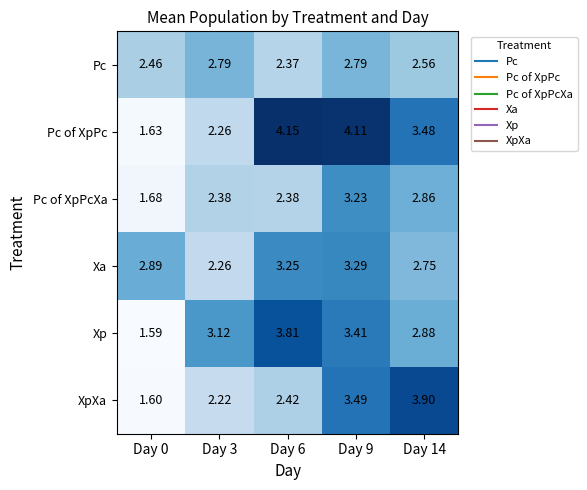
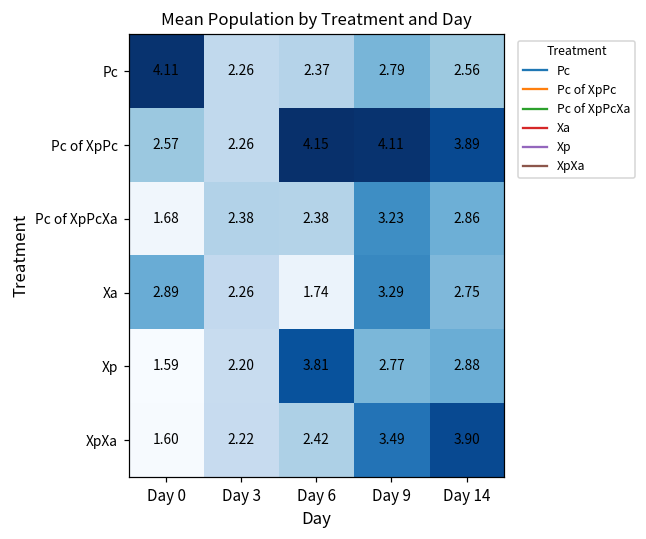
  {
    "Pc": {
-     "Day 0": 2.46,
-     "Day 3": 2.79,
+     "Day 0": 4.11,
+     "Day 3": 2.26,
      "Day 6": 2.37,
      "Day 9": 2.79,
      "Day 14": 2.56
    },
    "Pc of XpPc": {
-     "Day 0": 1.63,
+     "Day 0": 2.57,
      "Day 3": 2.26,
      "Day 6": 4.15,
      "Day 9": 4.11,
-     "Day 14": 3.48
+     "Day 14": 3.89
    },
    "Pc of XpPcXa": {
      "Day 0": 1.68,
      "Day 3": 2.38,
      "Day 6": 2.38,
      "Day 9": 3.23,
      "Day 14": 2.86
    },
    "Xa": {
      "Day 0": 2.89,
      "Day 3": 2.26,
-     "Day 6": 3.25,
+     "Day 6": 1.74,
      "Day 9": 3.29,
      "Day 14": 2.75
    },
    "Xp": {
      "Day 0": 1.59,
-     "Day 3": 3.12,
+     "Day 3": 2.20,
      "Day 6": 3.81,
-     "Day 9": 3.41,
+     "Day 9": 2.77,
      "Day 14": 2.88
    },
    "XpXa": {
      "Day 0": 1.60,
      "Day 3": 2.22,
      "Day 6": 2.42,
      "Day 9": 3.49,
      "Day 14": 3.90
    }
  }
